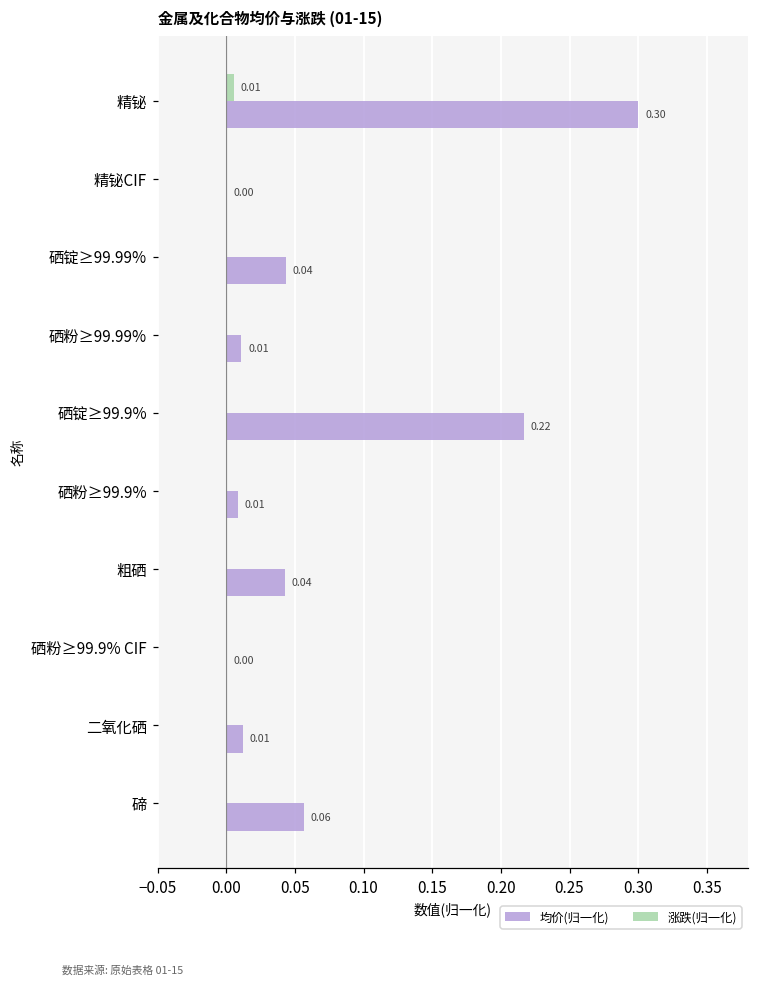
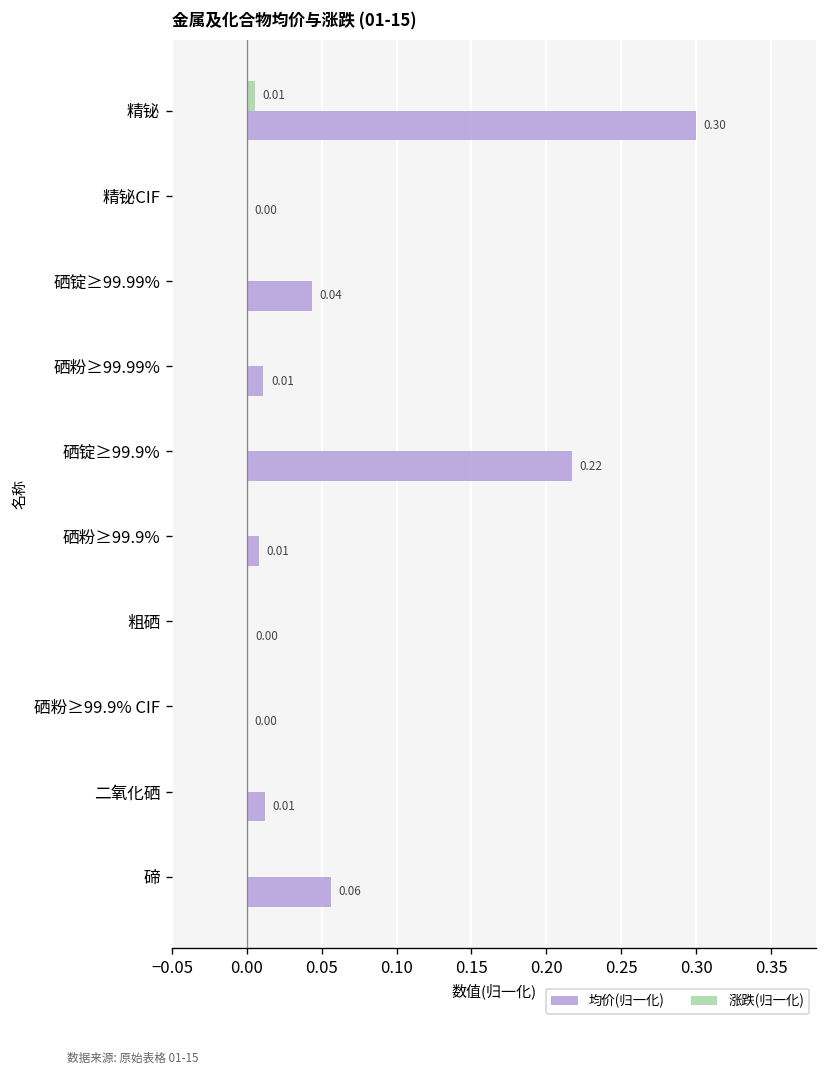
  {
    "均价(归一化)": {
      "精铋": 0.30,
      "精铋CIF": 0.00,
      "硒锭≥99.99%": 0.04,
      "硒粉≥99.99%": 0.01,
      "硒锭≥99.9%": 0.22,
      "硒粉≥99.9%": 0.01,
-     "粗硒": 0.04,
+     "粗硒": 0.00,
      "硒粉≥99.9% CIF": 0.00,
      "二氧化硒": 0.01,
      "碲": 0.06
    },
    "涨跌(归一化)": {
      "精铋": 0.01
    }
  }
